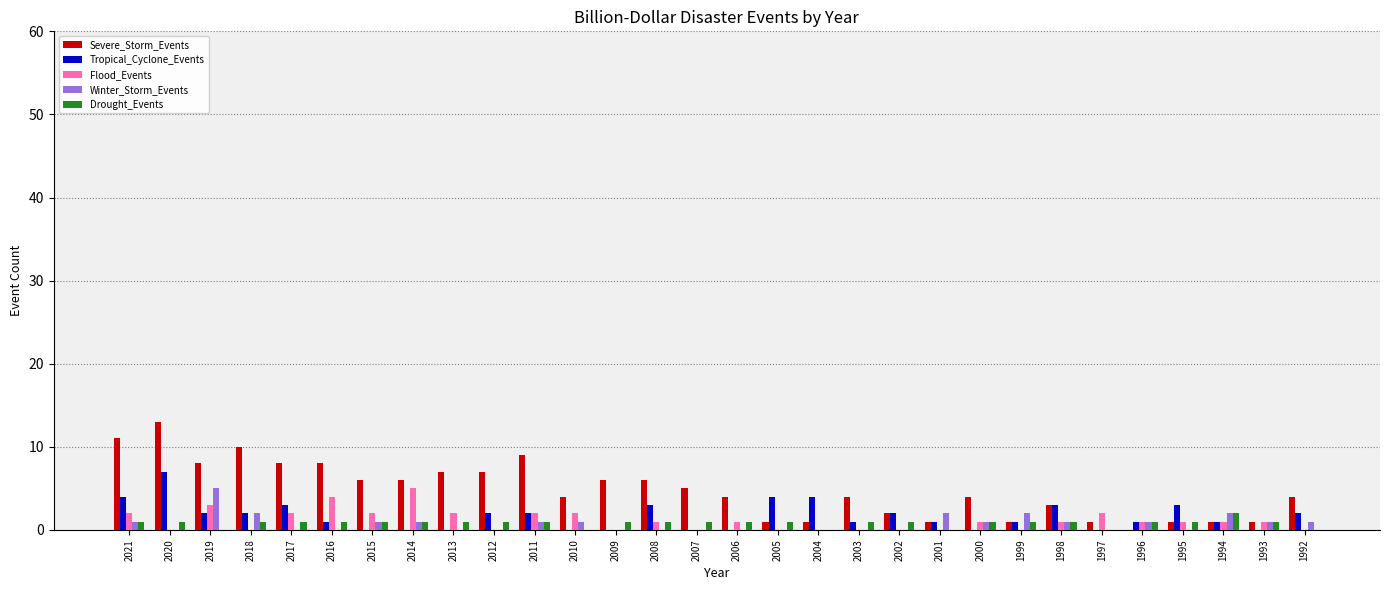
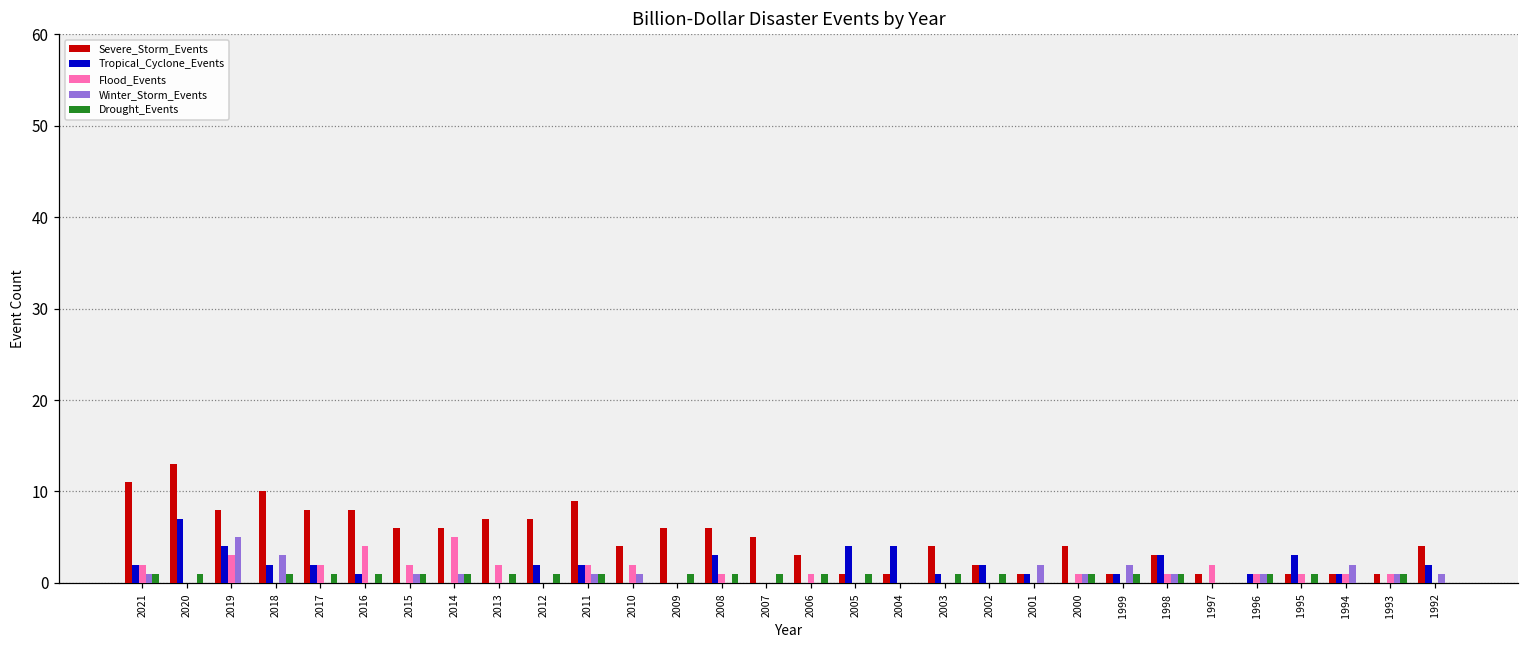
  {
    "Severe_Storm_Events": {
      "2021": 11,
      "2020": 13,
      "2019": 8,
      "2018": 10,
      "2017": 8,
      "2016": 8,
      "2015": 6,
      "2014": 6,
      "2013": 7,
      "2012": 7,
      "2011": 9,
      "2010": 4,
      "2009": 6,
      "2008": 6,
      "2007": 5,
-     "2006": 4,
+     "2006": 3,
      "2005": 1,
      "2004": 1,
      "2003": 4,
      "2002": 2,
      "2001": 1,
      "2000": 4,
      "1999": 1,
      "1998": 3,
      "1997": 1,
      "1996": 0,
      "1995": 1,
      "1994": 1,
      "1993": 1,
      "1992": 4
    },
    "Tropical_Cyclone_Events": {
-     "2021": 4,
+     "2021": 2,
      "2020": 7,
-     "2019": 2,
+     "2019": 4,
      "2018": 2,
-     "2017": 3,
+     "2017": 2,
      "2016": 1,
      "2015": 0,
      "2014": 0,
      "2013": 0,
      "2012": 2,
      "2011": 2,
      "2010": 0,
      "2009": 0,
      "2008": 3,
      "2007": 0,
      "2006": 0,
      "2005": 4,
      "2004": 4,
      "2003": 1,
      "2002": 2,
      "2001": 1,
      "2000": 0,
      "1999": 1,
      "1998": 3,
      "1997": 0,
      "1996": 1,
      "1995": 3,
      "1994": 1,
      "1993": 0,
      "1992": 2
    },
    "Flood_Events": {
      "2021": 2,
      "2020": 0,
      "2019": 3,
      "2018": 0,
      "2017": 2,
      "2016": 4,
      "2015": 2,
      "2014": 5,
      "2013": 2,
      "2012": 0,
      "2011": 2,
      "2010": 2,
      "2009": 0,
      "2008": 1,
      "2007": 0,
      "2006": 1,
      "2005": 0,
      "2004": 0,
      "2003": 0,
      "2002": 0,
      "2001": 0,
      "2000": 1,
      "1999": 0,
      "1998": 1,
      "1997": 2,
      "1996": 1,
      "1995": 1,
      "1994": 1,
      "1993": 1,
      "1992": 0
    },
    "Winter_Storm_Events": {
      "2021": 1,
      "2020": 0,
      "2019": 5,
-     "2018": 2,
+     "2018": 3,
      "2017": 0,
      "2016": 0,
      "2015": 1,
      "2014": 1,
      "2013": 0,
      "2012": 0,
      "2011": 1,
      "2010": 1,
      "2009": 0,
      "2008": 0,
      "2007": 0,
      "2006": 0,
      "2005": 0,
      "2004": 0,
      "2003": 0,
      "2002": 0,
      "2001": 2,
      "2000": 1,
      "1999": 2,
      "1998": 1,
      "1997": 0,
      "1996": 1,
      "1995": 0,
      "1994": 2,
      "1993": 1,
      "1992": 1
    },
    "Drought_Events": {
      "2021": 1,
      "2020": 1,
      "2019": 0,
      "2018": 1,
      "2017": 1,
      "2016": 1,
      "2015": 1,
      "2014": 1,
      "2013": 1,
      "2012": 1,
      "2011": 1,
      "2010": 0,
      "2009": 1,
      "2008": 1,
      "2007": 1,
      "2006": 1,
      "2005": 1,
      "2004": 0,
      "2003": 1,
      "2002": 1,
      "2001": 0,
      "2000": 1,
      "1999": 1,
      "1998": 1,
      "1997": 0,
      "1996": 1,
      "1995": 1,
-     "1994": 2,
+     "1994": 0,
      "1993": 1,
      "1992": 0
    }
  }
